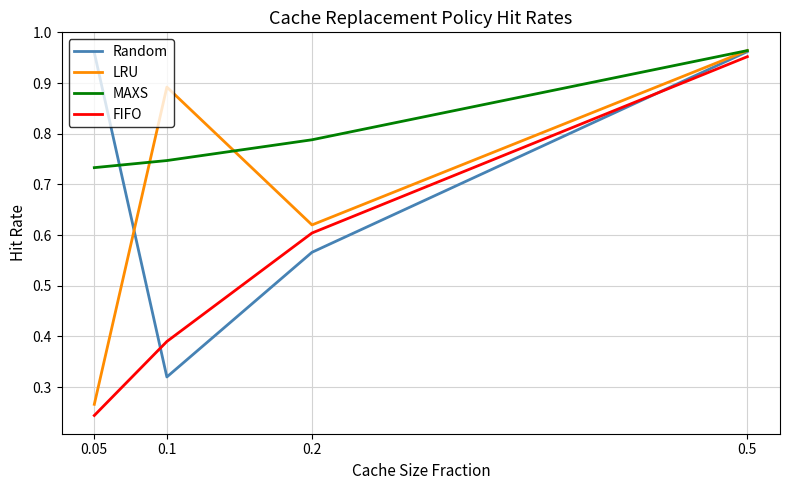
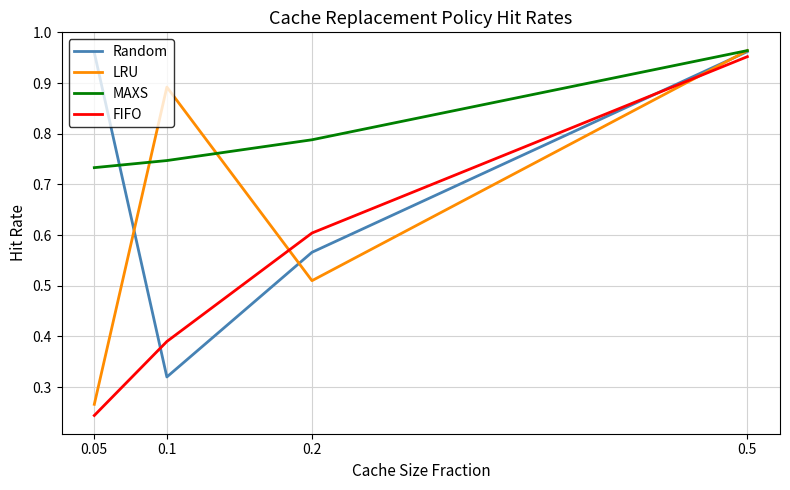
  {
    "Random": {
      "0.1": 0.32,
      "0.2": 0.57
    },
    "LRU": {
      "0.05": 0.27,
-     "0.2": 0.62
+     "0.2": 0.51
    },
    "MAXS": {
      "0.05": 0.73,
      "0.1": 0.75,
      "0.2": 0.79
    },
    "FIFO": {
      "0.05": 0.24,
      "0.1": 0.39,
      "0.2": 0.60,
      "0.5": 0.95
    }
  }
